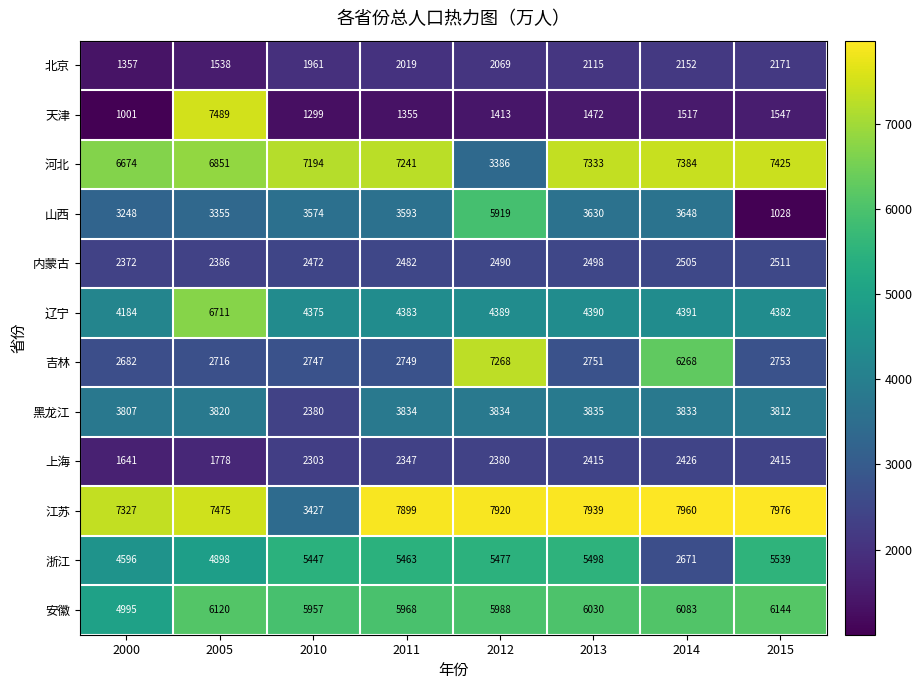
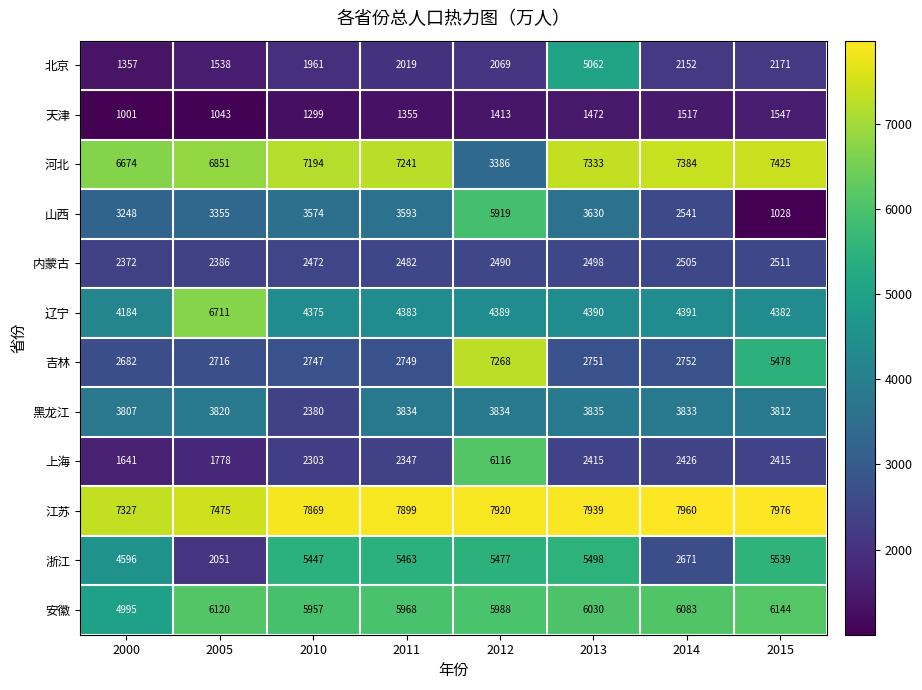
  {
    "北京": {
      "2000": 1357,
      "2005": 1538,
      "2010": 1961,
      "2011": 2019,
      "2012": 2069,
-     "2013": 2115,
+     "2013": 5062,
      "2014": 2152,
      "2015": 2171
    },
    "天津": {
      "2000": 1001,
-     "2005": 7489,
+     "2005": 1043,
      "2010": 1299,
      "2011": 1355,
      "2012": 1413,
      "2013": 1472,
      "2014": 1517,
      "2015": 1547
    },
    "河北": {
      "2000": 6674,
      "2005": 6851,
      "2010": 7194,
      "2011": 7241,
      "2012": 3386,
      "2013": 7333,
      "2014": 7384,
      "2015": 7425
    },
    "山西": {
      "2000": 3248,
      "2005": 3355,
      "2010": 3574,
      "2011": 3593,
      "2012": 5919,
      "2013": 3630,
-     "2014": 3648,
+     "2014": 2541,
      "2015": 1028
    },
    "内蒙古": {
      "2000": 2372,
      "2005": 2386,
      "2010": 2472,
      "2011": 2482,
      "2012": 2490,
      "2013": 2498,
      "2014": 2505,
      "2015": 2511
    },
    "辽宁": {
      "2000": 4184,
      "2005": 6711,
      "2010": 4375,
      "2011": 4383,
      "2012": 4389,
      "2013": 4390,
      "2014": 4391,
      "2015": 4382
    },
    "吉林": {
      "2000": 2682,
      "2005": 2716,
      "2010": 2747,
      "2011": 2749,
      "2012": 7268,
      "2013": 2751,
-     "2014": 6268,
-     "2015": 2753
+     "2014": 2752,
+     "2015": 5478
    },
    "黑龙江": {
      "2000": 3807,
      "2005": 3820,
      "2010": 2380,
      "2011": 3834,
      "2012": 3834,
      "2013": 3835,
      "2014": 3833,
      "2015": 3812
    },
    "上海": {
      "2000": 1641,
      "2005": 1778,
      "2010": 2303,
      "2011": 2347,
-     "2012": 2380,
+     "2012": 6116,
      "2013": 2415,
      "2014": 2426,
      "2015": 2415
    },
    "江苏": {
      "2000": 7327,
      "2005": 7475,
-     "2010": 3427,
+     "2010": 7869,
      "2011": 7899,
      "2012": 7920,
      "2013": 7939,
      "2014": 7960,
      "2015": 7976
    },
    "浙江": {
      "2000": 4596,
-     "2005": 4898,
+     "2005": 2051,
      "2010": 5447,
      "2011": 5463,
      "2012": 5477,
      "2013": 5498,
      "2014": 2671,
      "2015": 5539
    },
    "安徽": {
      "2000": 4995,
      "2005": 6120,
      "2010": 5957,
      "2011": 5968,
      "2012": 5988,
      "2013": 6030,
      "2014": 6083,
      "2015": 6144
    }
  }
